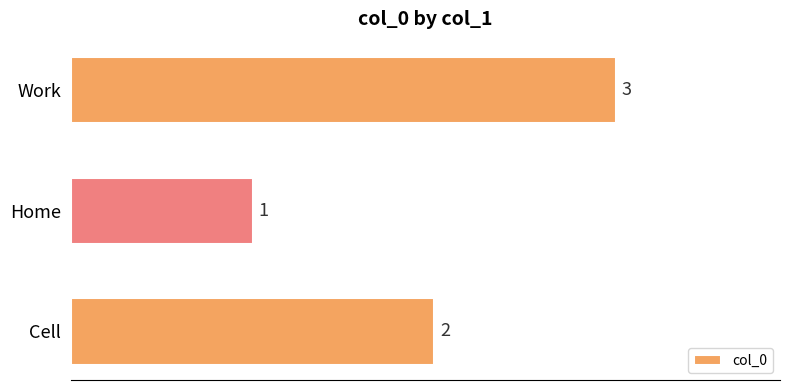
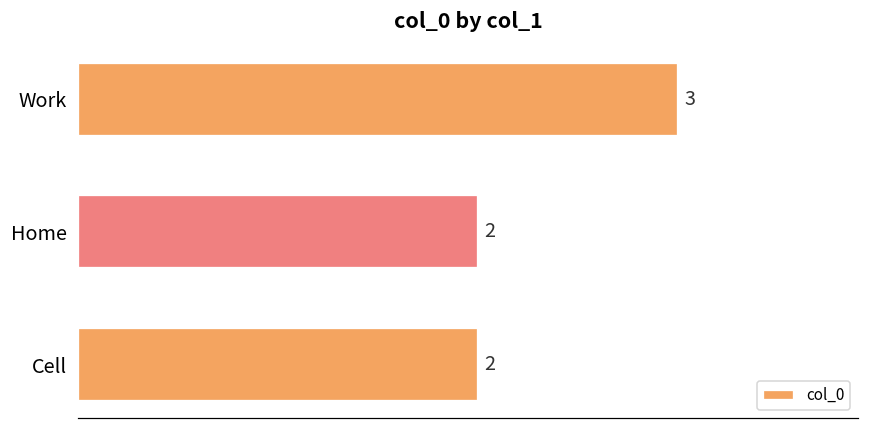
  {
    "Work": 3,
-   "Home": 1,
+   "Home": 2,
    "Cell": 2
  }
